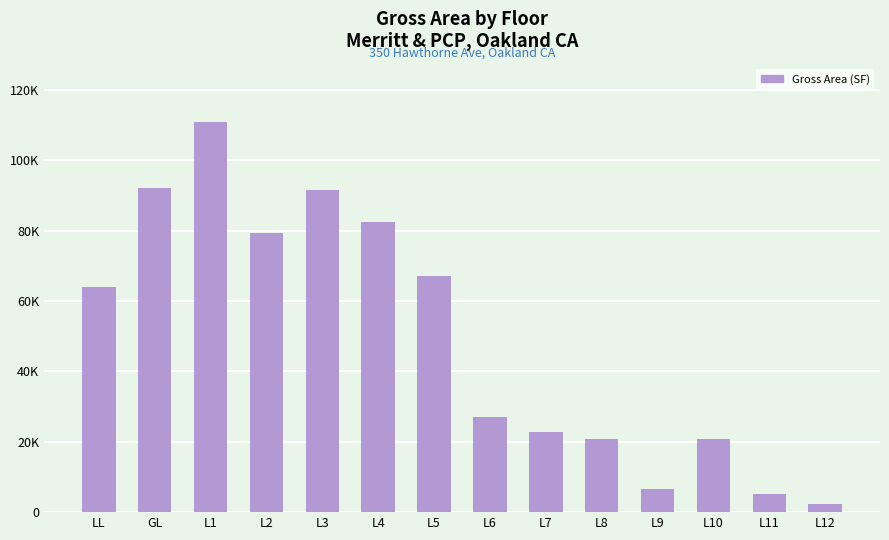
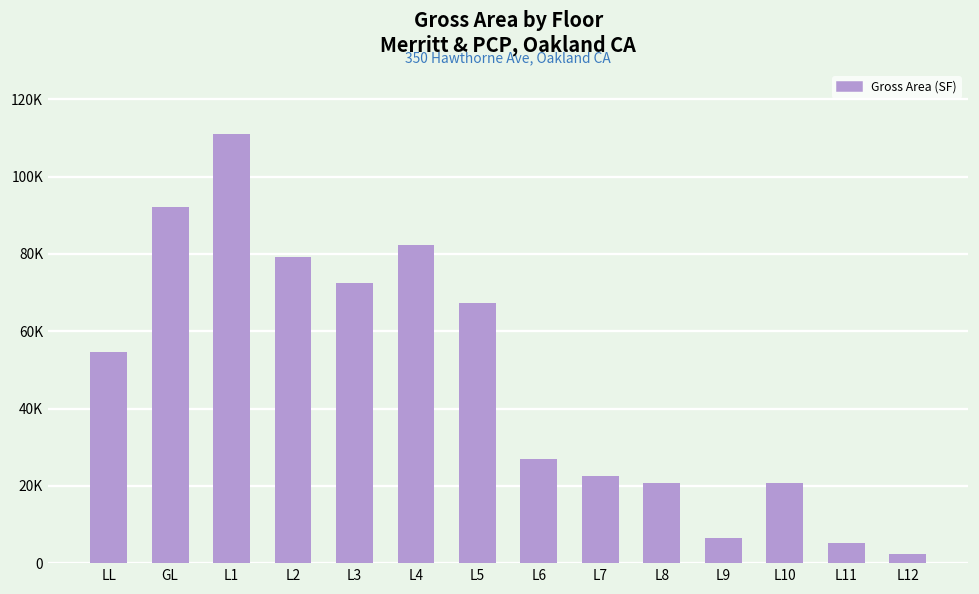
  {
-   "LL": 64000,
+   "LL": 55000,
    "GL": 92000,
    "L1": 111000,
    "L2": 79000,
-   "L3": 92000,
+   "L3": 73000,
    "L4": 82000,
    "L5": 67000,
    "L6": 27000,
    "L7": 23000,
    "L8": 21000,
    "L9": 7000,
    "L10": 21000,
    "L11": 5000,
    "L12": 2000
  }
